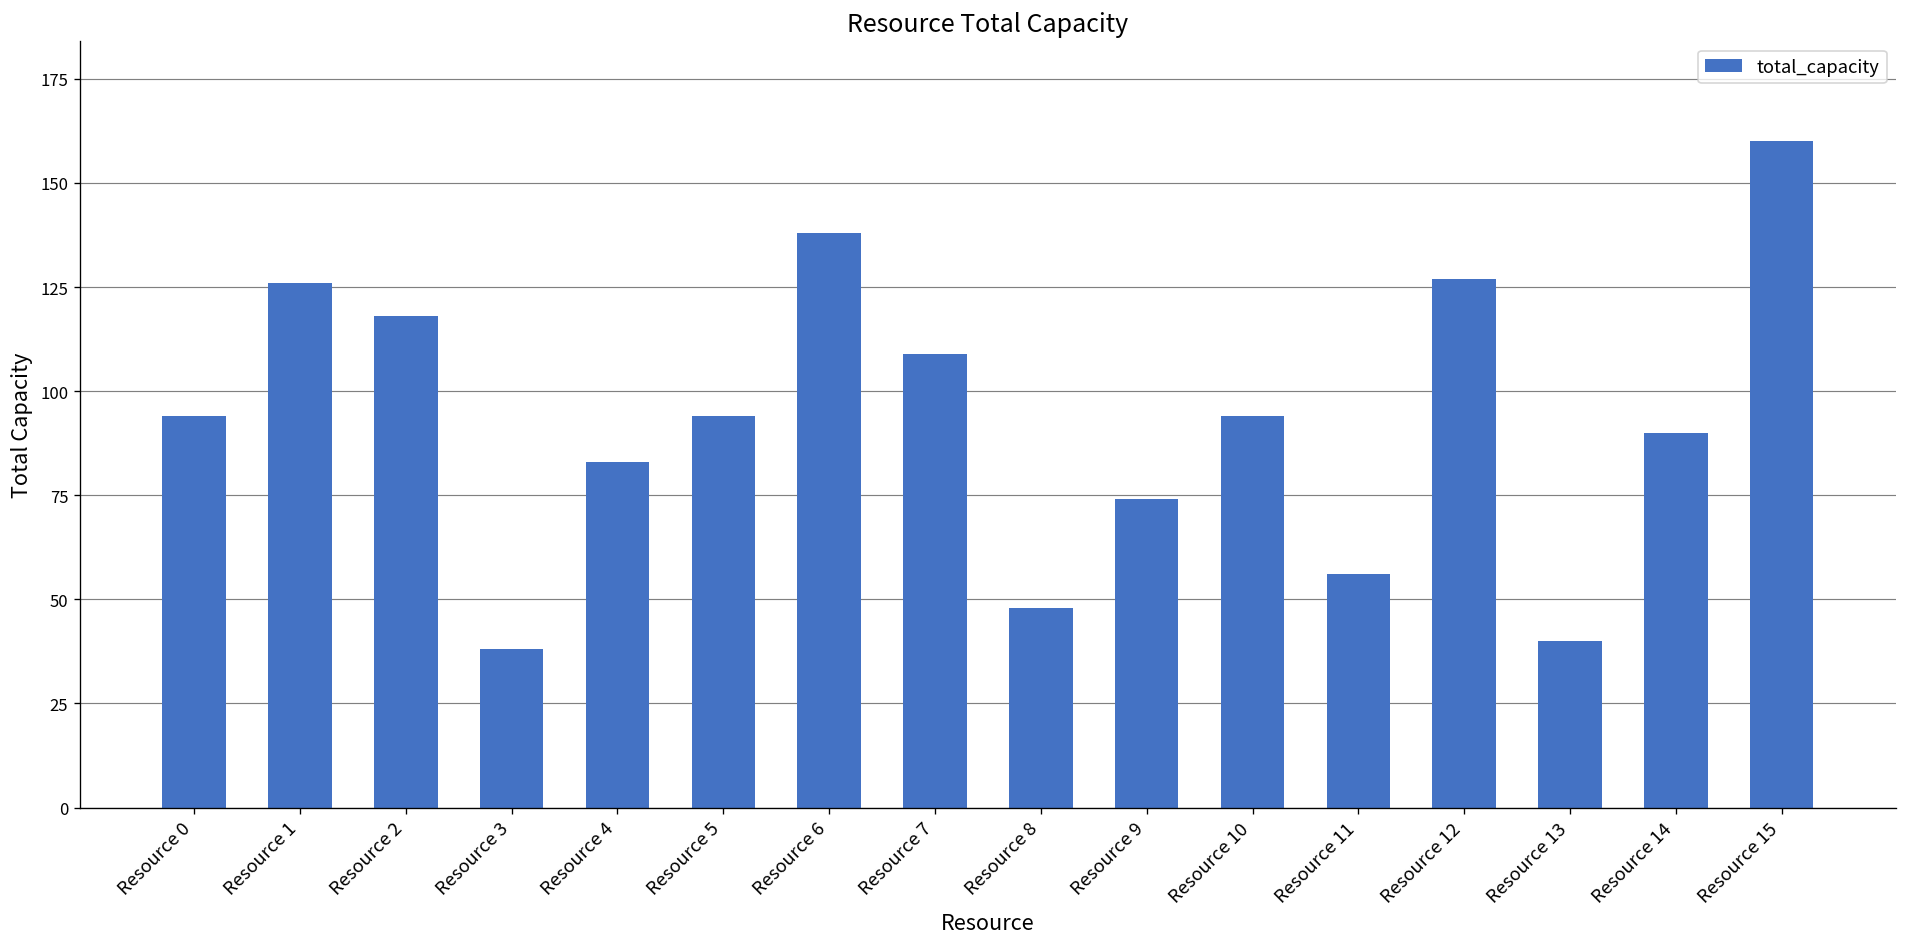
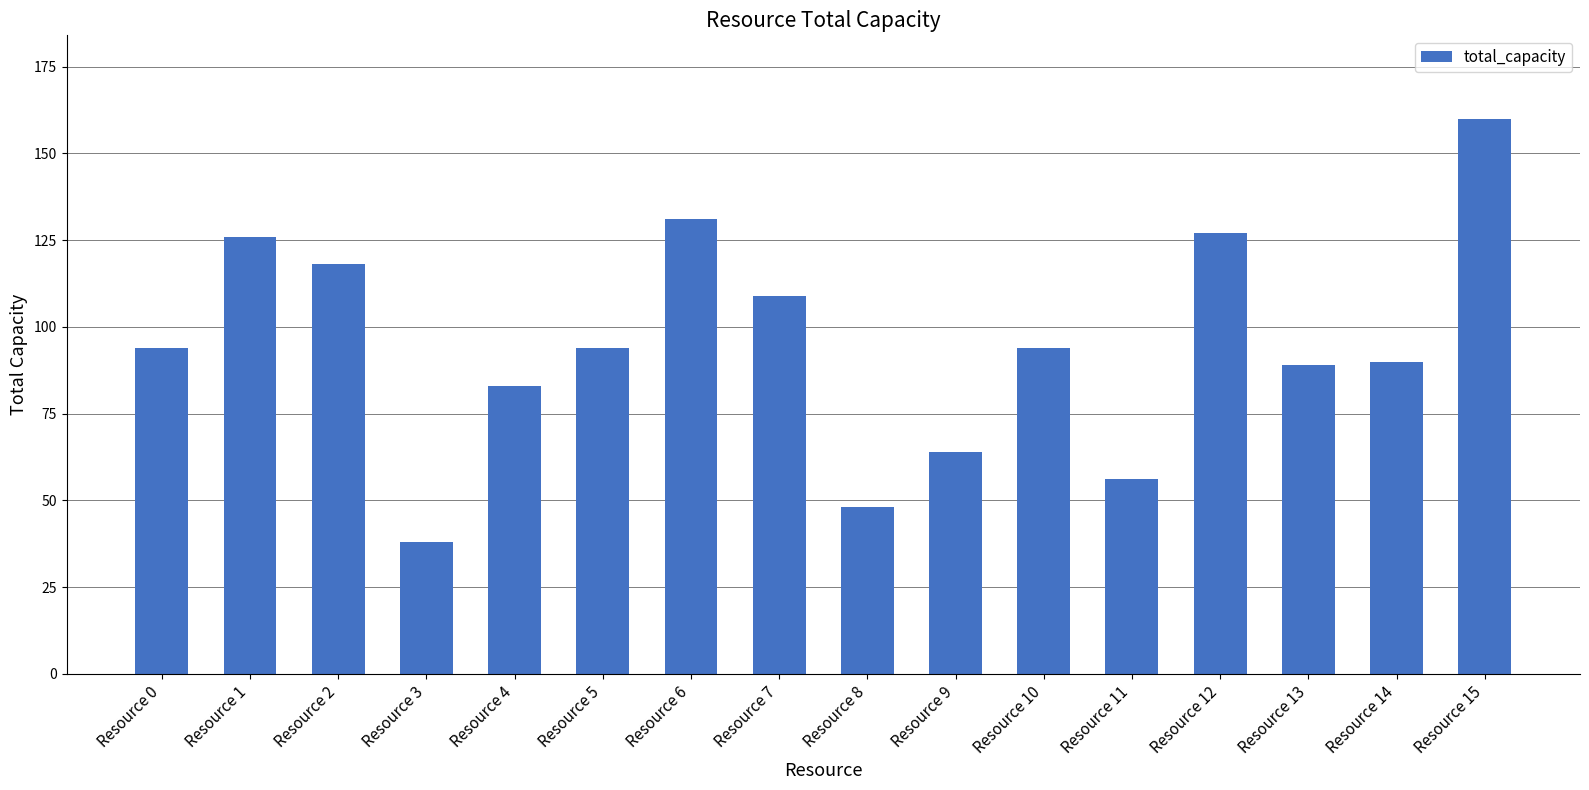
  {
    "Resource 0": 94,
    "Resource 1": 126,
    "Resource 2": 118,
    "Resource 3": 38,
    "Resource 4": 83,
    "Resource 5": 94,
-   "Resource 6": 138,
+   "Resource 6": 131,
    "Resource 7": 109,
    "Resource 8": 48,
-   "Resource 9": 74,
+   "Resource 9": 64,
    "Resource 10": 94,
    "Resource 11": 56,
    "Resource 12": 127,
-   "Resource 13": 40,
+   "Resource 13": 89,
    "Resource 14": 90,
    "Resource 15": 160
  }
